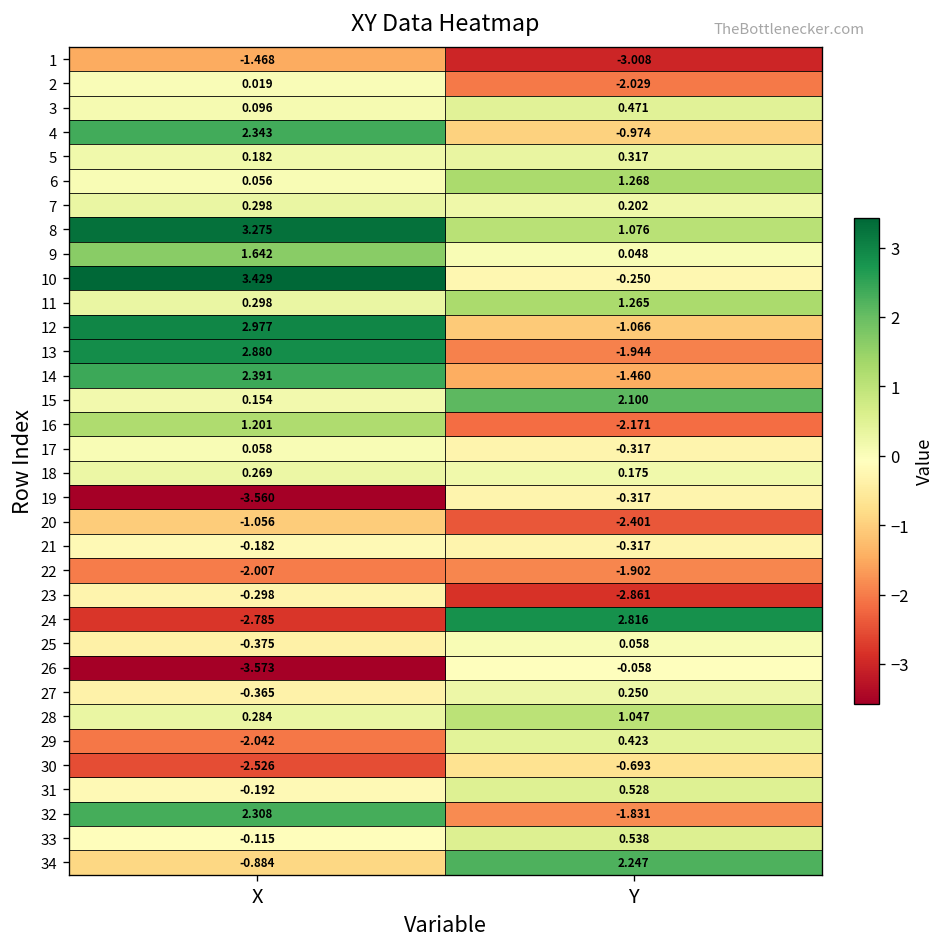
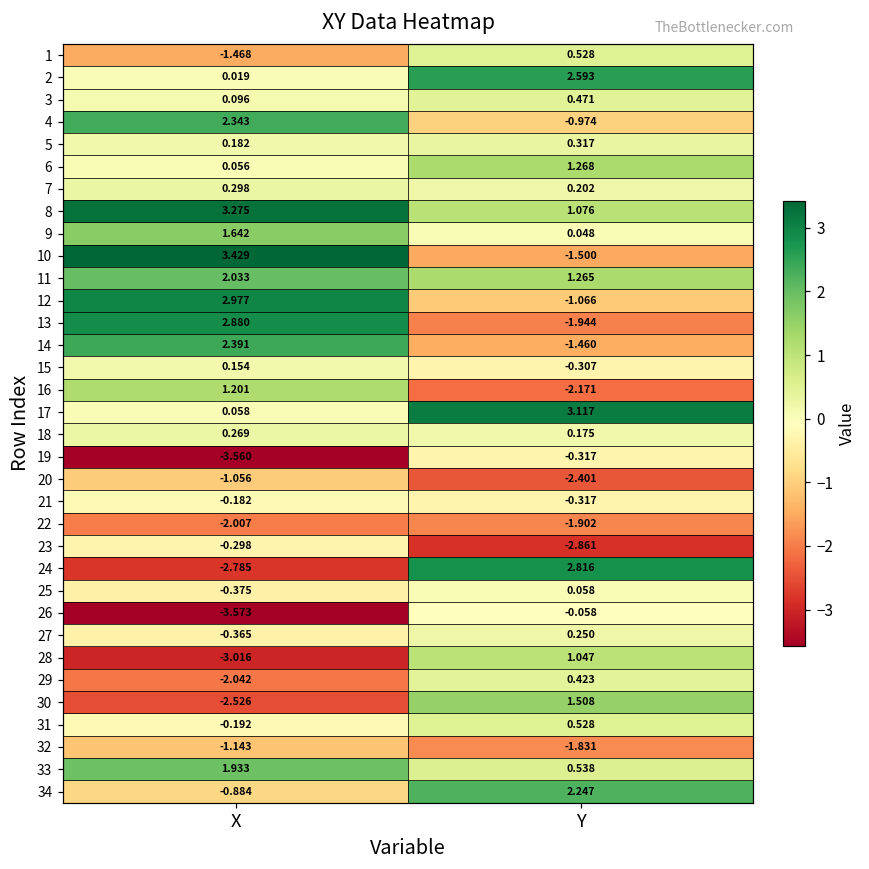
  {
    "1": {
      "X": -1.468,
-     "Y": -3.008
+     "Y": 0.528
    },
    "2": {
      "X": 0.019,
-     "Y": -2.029
+     "Y": 2.593
    },
    "3": {
      "X": 0.096,
      "Y": 0.471
    },
    "4": {
      "X": 2.343,
      "Y": -0.974
    },
    "5": {
      "X": 0.182,
      "Y": 0.317
    },
    "6": {
      "X": 0.056,
      "Y": 1.268
    },
    "7": {
      "X": 0.298,
      "Y": 0.202
    },
    "8": {
      "X": 3.275,
      "Y": 1.076
    },
    "9": {
      "X": 1.642,
      "Y": 0.048
    },
    "10": {
      "X": 3.429,
-     "Y": -0.250
+     "Y": -1.500
    },
    "11": {
-     "X": 0.298,
+     "X": 2.033,
      "Y": 1.265
    },
    "12": {
      "X": 2.977,
      "Y": -1.066
    },
    "13": {
      "X": 2.880,
      "Y": -1.944
    },
    "14": {
      "X": 2.391,
      "Y": -1.460
    },
    "15": {
      "X": 0.154,
-     "Y": 2.100
+     "Y": -0.307
    },
    "16": {
      "X": 1.201,
      "Y": -2.171
    },
    "17": {
      "X": 0.058,
-     "Y": -0.317
+     "Y": 3.117
    },
    "18": {
      "X": 0.269,
      "Y": 0.175
    },
    "19": {
      "X": -3.560,
      "Y": -0.317
    },
    "20": {
      "X": -1.056,
      "Y": -2.401
    },
    "21": {
      "X": -0.182,
      "Y": -0.317
    },
    "22": {
      "X": -2.007,
      "Y": -1.902
    },
    "23": {
      "X": -0.298,
      "Y": -2.861
    },
    "24": {
      "X": -2.785,
      "Y": 2.816
    },
    "25": {
      "X": -0.375,
      "Y": 0.058
    },
    "26": {
      "X": -3.573,
      "Y": -0.058
    },
    "27": {
      "X": -0.365,
      "Y": 0.250
    },
    "28": {
-     "X": 0.284,
+     "X": -3.016,
      "Y": 1.047
    },
    "29": {
      "X": -2.042,
      "Y": 0.423
    },
    "30": {
      "X": -2.526,
-     "Y": -0.693
+     "Y": 1.508
    },
    "31": {
      "X": -0.192,
      "Y": 0.528
    },
    "32": {
-     "X": 2.308,
+     "X": -1.143,
      "Y": -1.831
    },
    "33": {
-     "X": -0.115,
+     "X": 1.933,
      "Y": 0.538
    },
    "34": {
      "X": -0.884,
      "Y": 2.247
    }
  }
